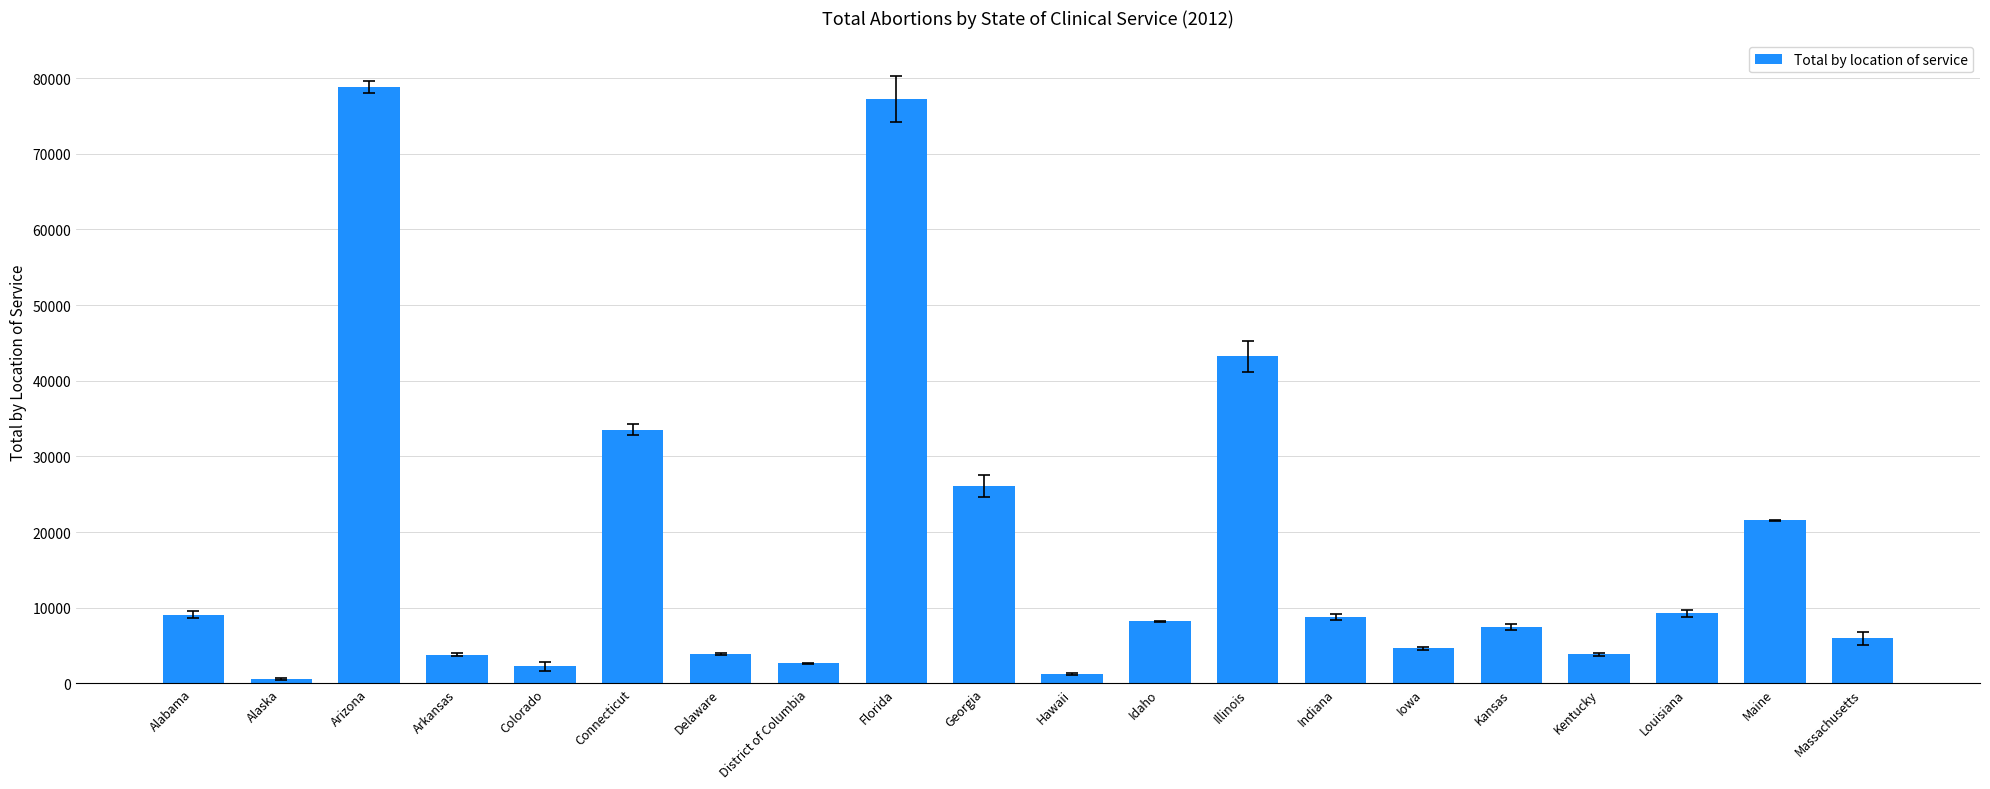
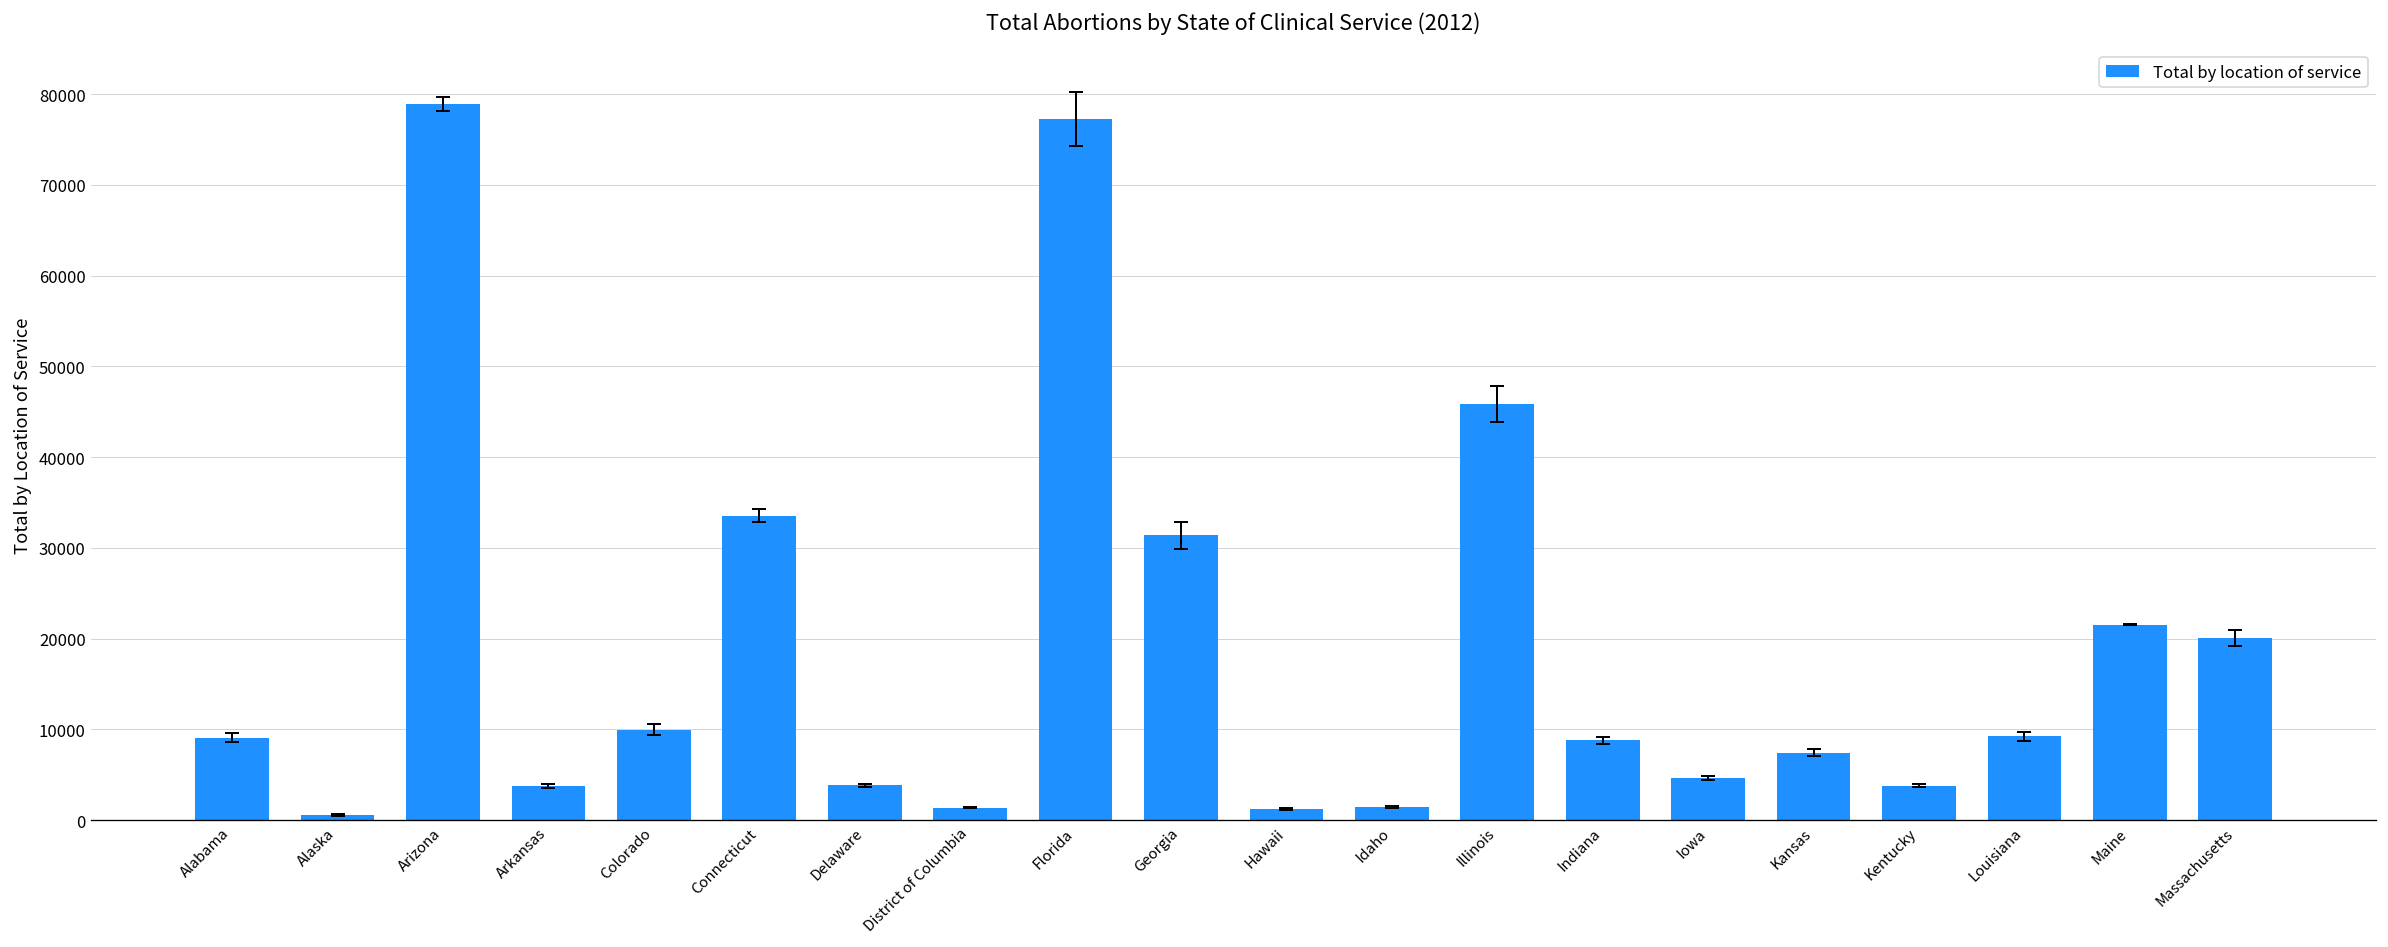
  {
    "Total by location of service": {
      "Alabama": 9000,
      "Alaska": 1000,
      "Arizona": 79000,
      "Arkansas": 4000,
-     "Colorado": 2000,
+     "Colorado": 10000,
      "Connecticut": 34000,
      "Delaware": 4000,
-     "District of Columbia": 3000,
+     "District of Columbia": 1000,
      "Florida": 77000,
-     "Georgia": 26000,
+     "Georgia": 31000,
      "Hawaii": 1000,
-     "Idaho": 8000,
-     "Illinois": 43000,
+     "Idaho": 1000,
+     "Illinois": 46000,
      "Indiana": 9000,
      "Iowa": 5000,
      "Kansas": 7000,
      "Kentucky": 4000,
      "Louisiana": 9000,
      "Maine": 22000,
-     "Massachusetts": 6000
+     "Massachusetts": 20000
    }
  }
